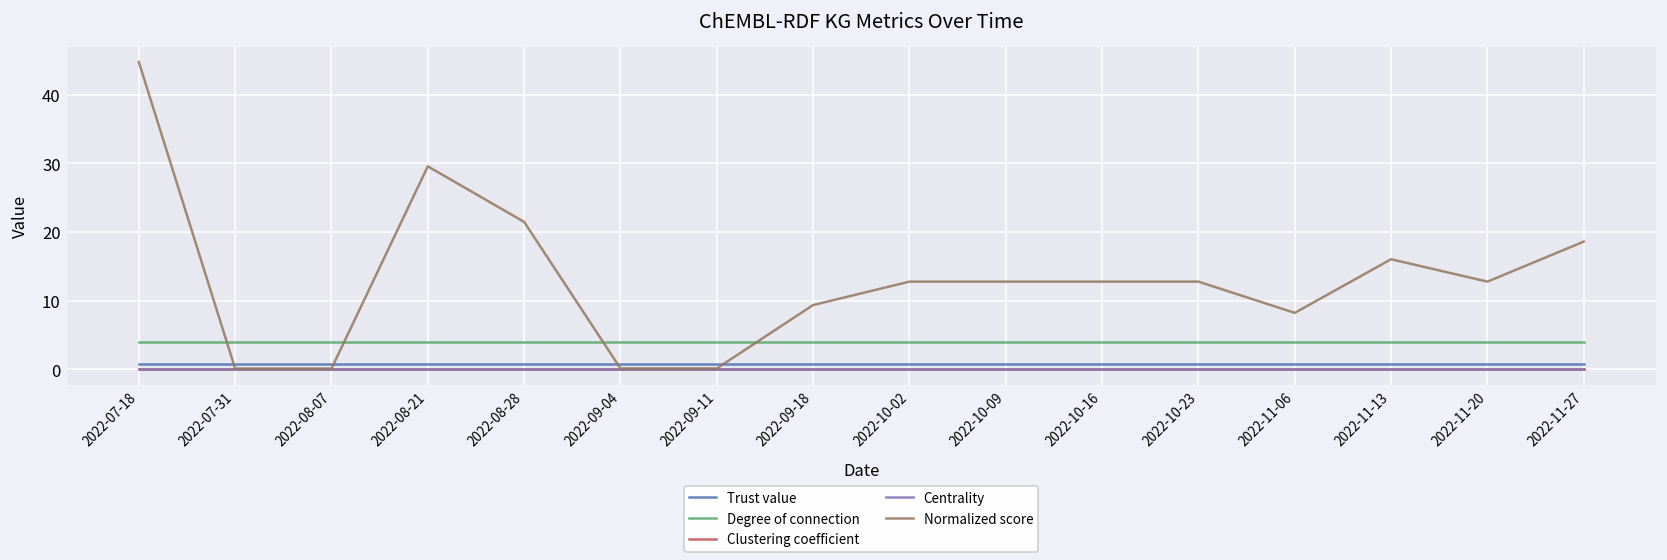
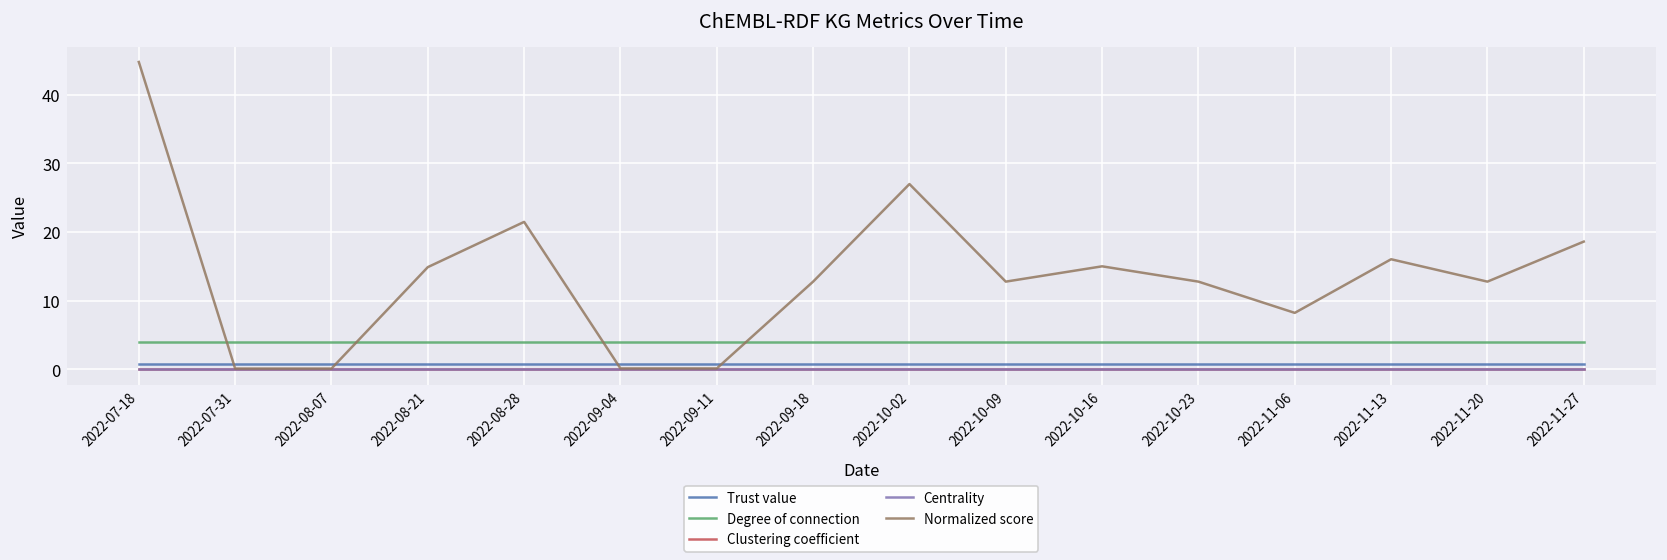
  {
    "Degree of connection": {
      "2022-07-18": 4,
      "2022-07-31": 4,
      "2022-08-07": 4,
      "2022-08-21": 4,
      "2022-08-28": 4,
      "2022-09-04": 4,
      "2022-09-11": 4,
      "2022-09-18": 4,
      "2022-10-02": 4,
      "2022-10-09": 4,
      "2022-10-16": 4,
      "2022-10-23": 4,
      "2022-11-06": 4,
      "2022-11-13": 4,
      "2022-11-20": 4,
      "2022-11-27": 4
    },
    "Normalized score": {
      "2022-07-18": 45,
-     "2022-08-21": 30,
+     "2022-08-21": 15,
      "2022-08-28": 21,
-     "2022-09-18": 9,
-     "2022-10-02": 13,
+     "2022-09-18": 13,
+     "2022-10-02": 27,
      "2022-10-09": 13,
-     "2022-10-16": 13,
+     "2022-10-16": 15,
      "2022-10-23": 13,
      "2022-11-06": 8,
      "2022-11-13": 16,
      "2022-11-20": 13,
      "2022-11-27": 19
    }
  }
